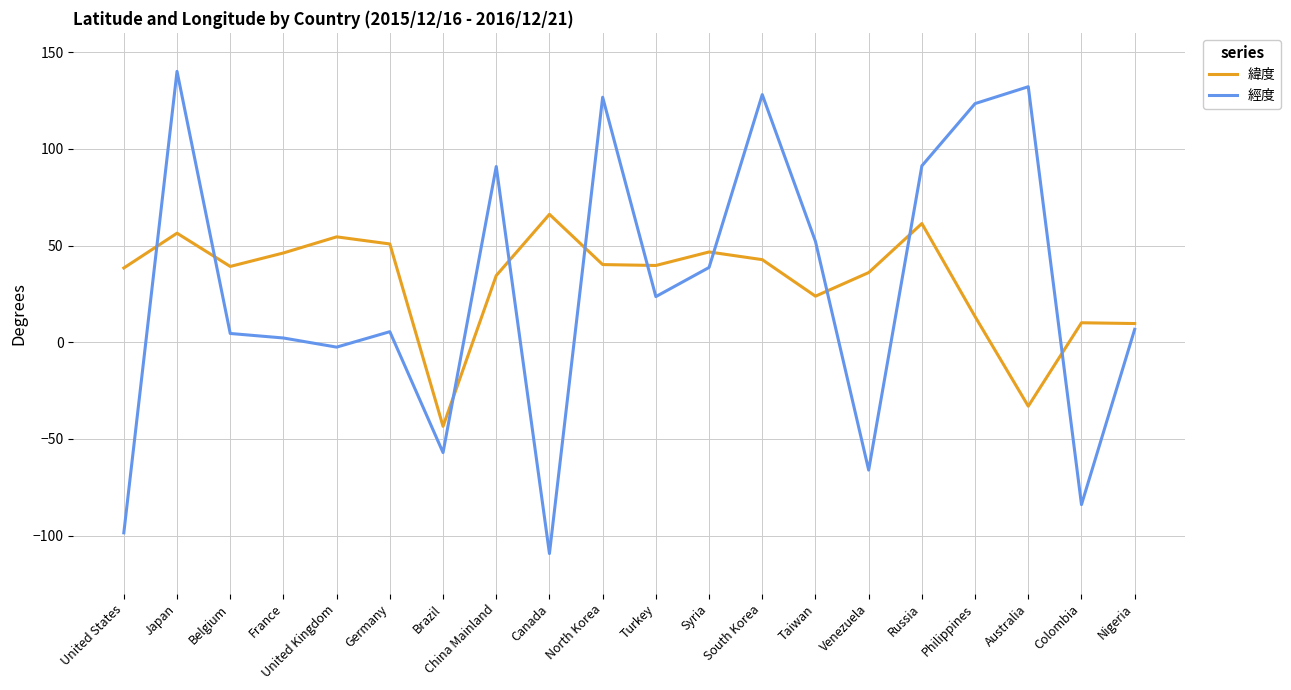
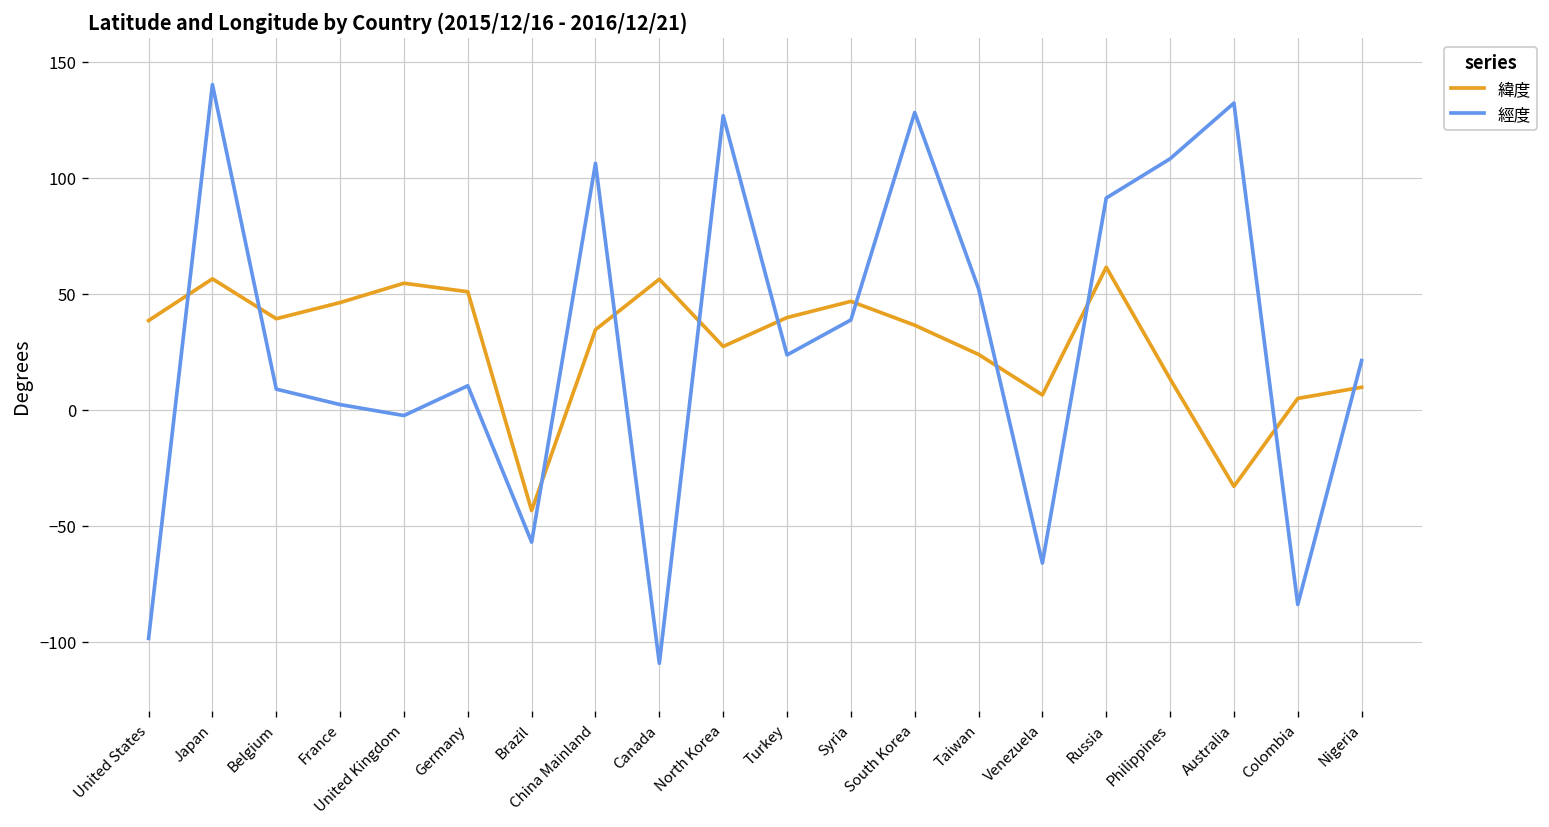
  {
    "緯度": {
      "United States": 38,
      "Japan": 56,
      "Belgium": 39,
      "France": 46,
      "United Kingdom": 55,
      "Germany": 51,
      "Brazil": -43,
      "China Mainland": 34,
-     "Canada": 66,
-     "North Korea": 40,
+     "Canada": 56,
+     "North Korea": 27,
      "Turkey": 40,
      "Syria": 47,
-     "South Korea": 43,
+     "South Korea": 36,
      "Taiwan": 24,
-     "Venezuela": 36,
+     "Venezuela": 6,
      "Russia": 61,
      "Philippines": 13,
      "Australia": -33,
-     "Colombia": 10,
+     "Colombia": 5,
      "Nigeria": 10
    },
    "經度": {
      "United States": -99,
      "Japan": 140,
-     "Belgium": 5,
+     "Belgium": 9,
      "France": 2,
      "United Kingdom": -3,
-     "Germany": 5,
+     "Germany": 10,
      "Brazil": -57,
-     "China Mainland": 91,
+     "China Mainland": 106,
      "Canada": -109,
      "North Korea": 127,
      "Turkey": 24,
      "Syria": 39,
      "South Korea": 128,
      "Taiwan": 52,
      "Venezuela": -66,
      "Russia": 91,
-     "Philippines": 123,
+     "Philippines": 108,
      "Australia": 132,
      "Colombia": -84,
-     "Nigeria": 7
+     "Nigeria": 21
    }
  }
